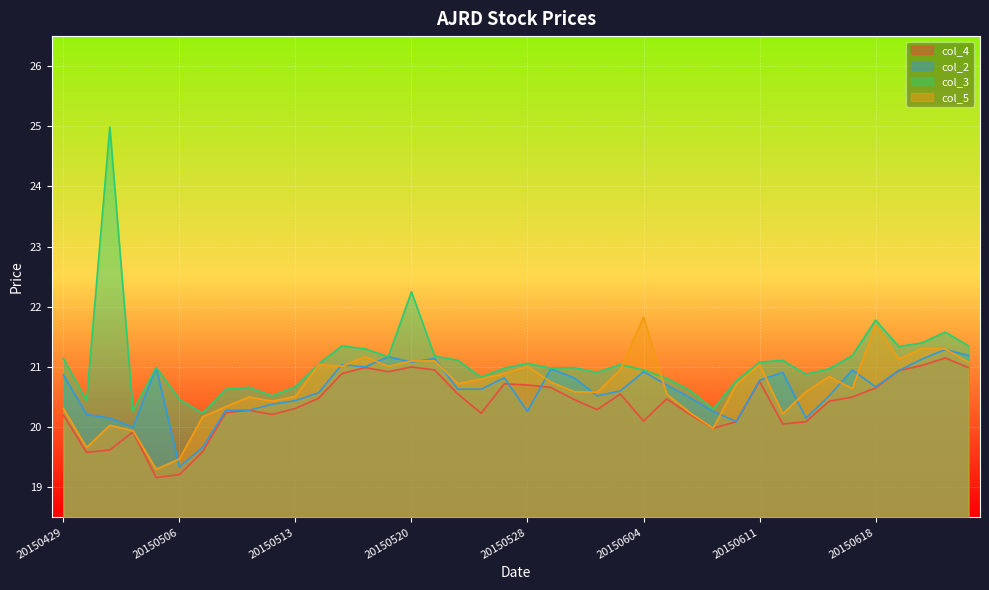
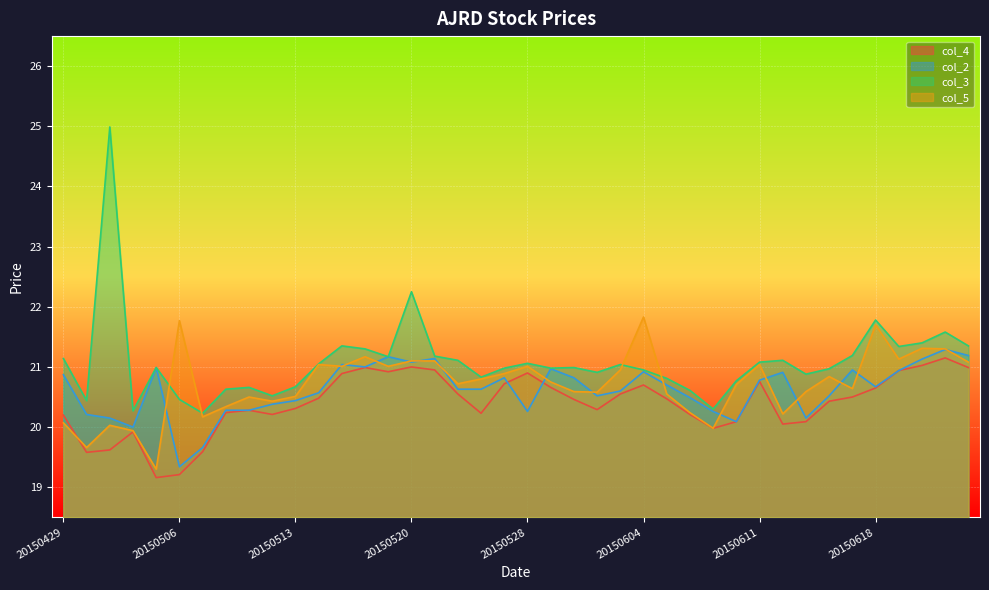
  {
    "col_4": {
      "20150429": 20.2,
      "20150506": 19.2,
      "20150513": 20.3,
      "20150520": 21.0,
-     "20150528": 20.7,
-     "20150604": 20.1
+     "20150528": 20.9,
+     "20150604": 20.7
    },
    "col_2": {
      "20150429": 20.9,
      "20150506": 19.3,
      "20150513": 20.4,
      "20150528": 20.3
    },
    "col_3": {
      "20150429": 21.1,
      "20150506": 20.5,
      "20150513": 20.7,
      "20150520": 22.3,
      "20150528": 21.1,
      "20150618": 21.8
    },
    "col_5": {
-     "20150429": 20.3,
-     "20150506": 19.5,
+     "20150429": 20.1,
+     "20150506": 21.8,
      "20150513": 20.5,
      "20150528": 21.0,
      "20150604": 21.8,
      "20150618": 21.7
    }
  }
